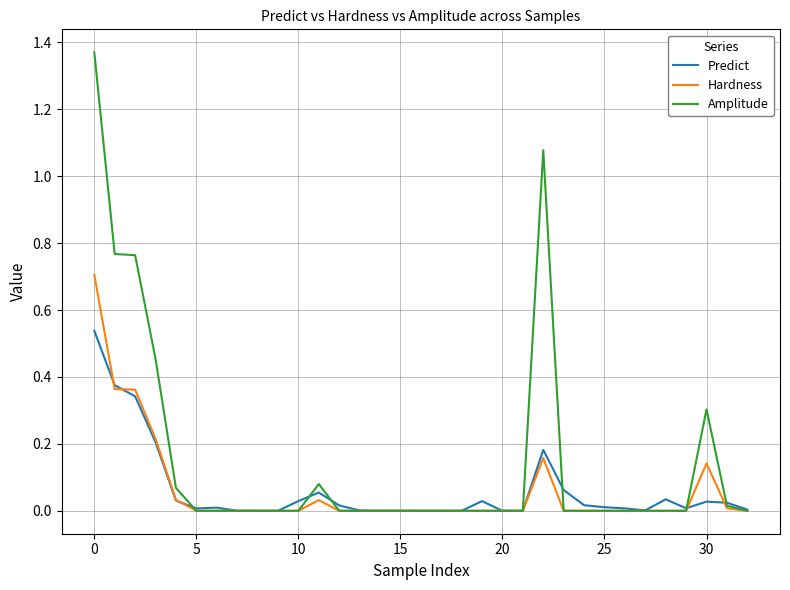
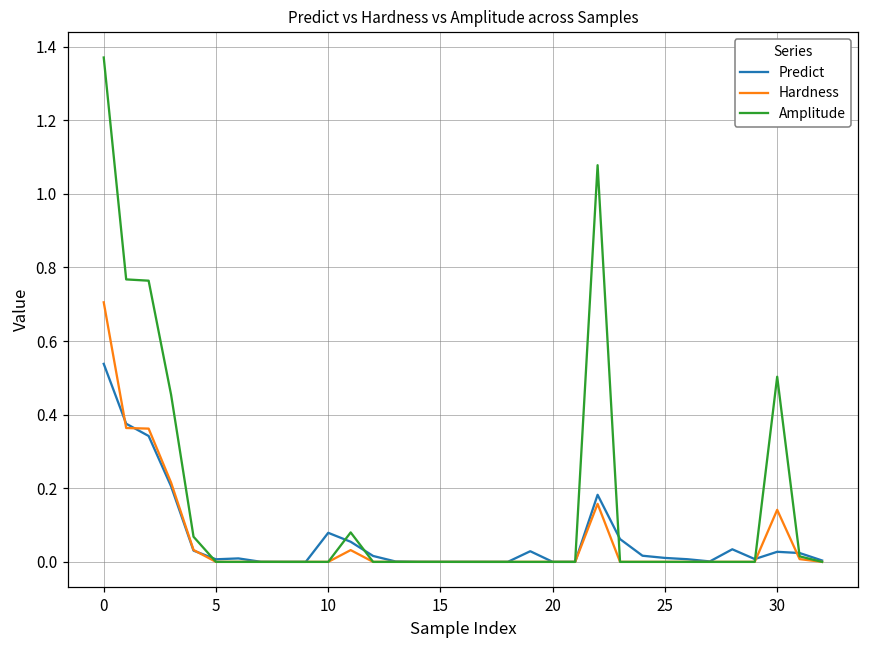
  {
    "Predict": {
      "0": 0.54,
-     "10": 0.03,
+     "10": 0.08,
      "25": 0.01,
      "30": 0.03
    },
    "Hardness": {
      "0": 0.71,
      "30": 0.14
    },
    "Amplitude": {
      "0": 1.37,
-     "30": 0.30
+     "30": 0.50
    }
  }
